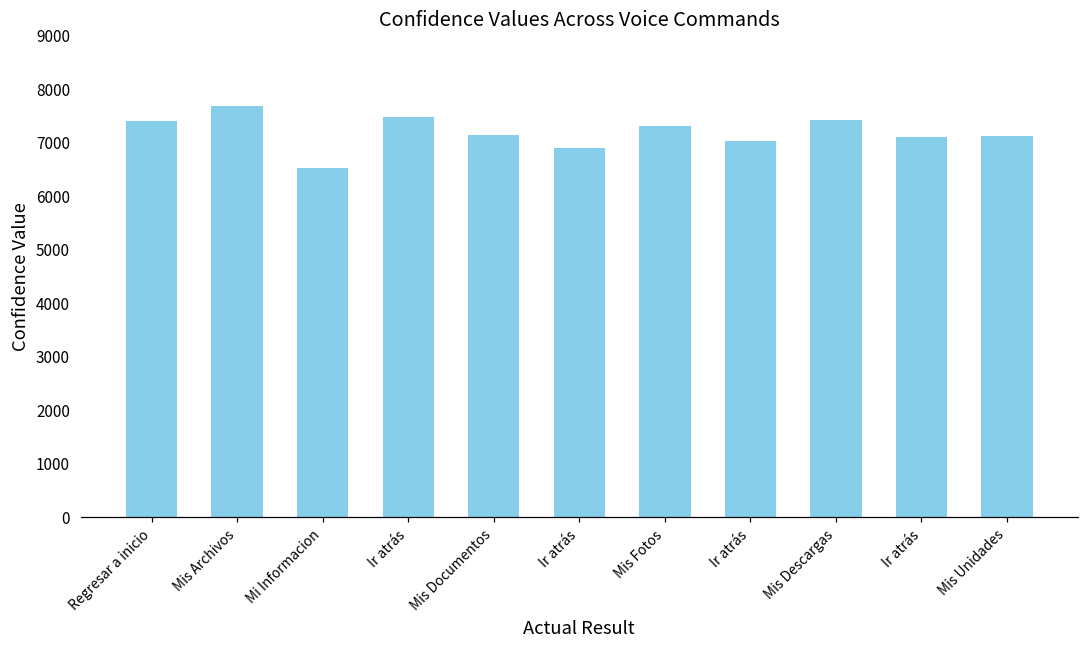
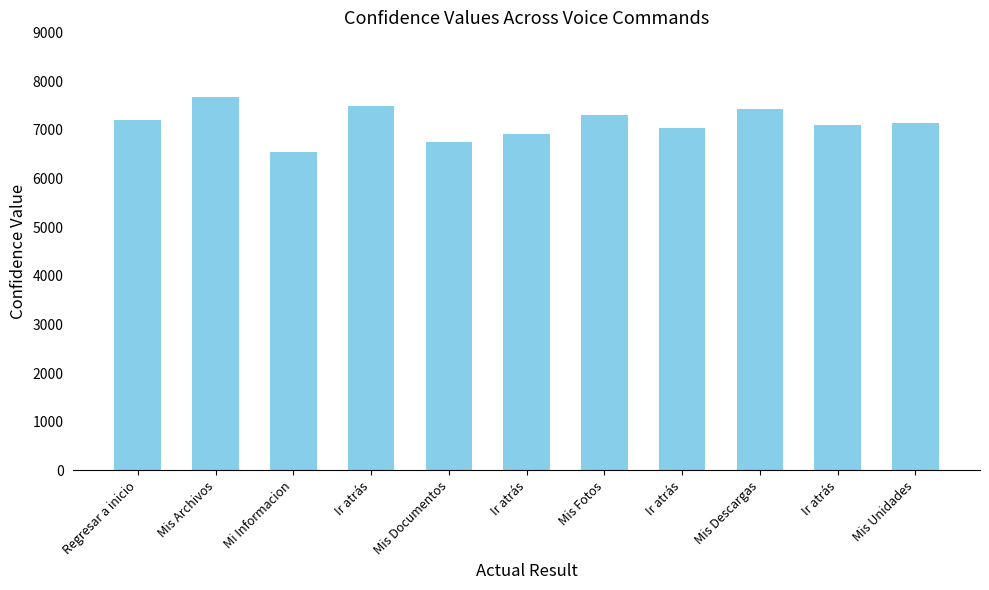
  {
-   "Regresar a inicio": 7400,
+   "Regresar a inicio": 7200,
    "Mis Archivos": 7700,
    "Mi Informacion": 6500,
-   "Mis Documentos": 7100,
+   "Mis Documentos": 6700,
    "Mis Fotos": 7300,
    "Mis Descargas": 7400,
    "Mis Unidades": 7100
  }
